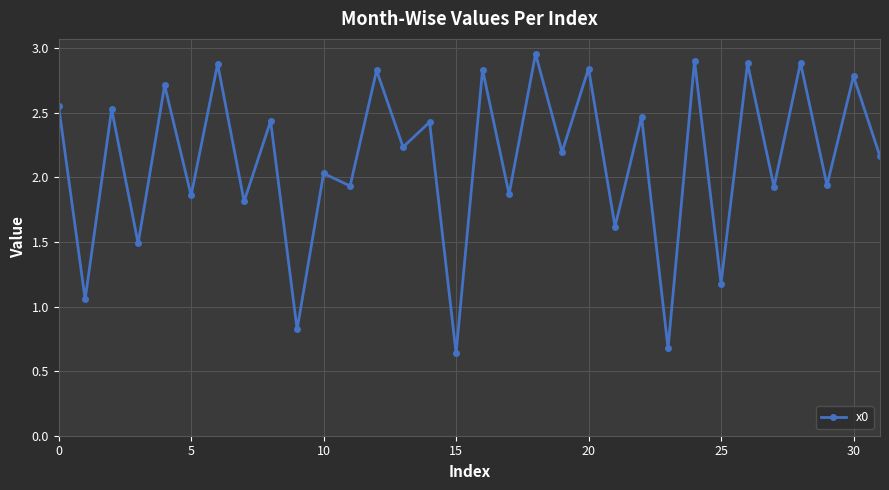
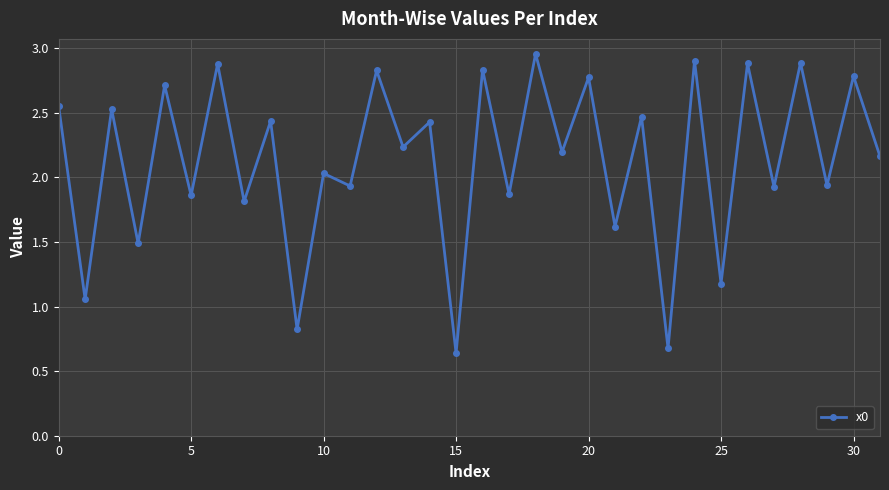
  {
    "0": 2.55,
    "5": 1.86,
    "10": 2.03,
    "15": 0.64,
-   "20": 2.84,
+   "20": 2.77,
    "25": 1.18,
    "30": 2.78
  }
